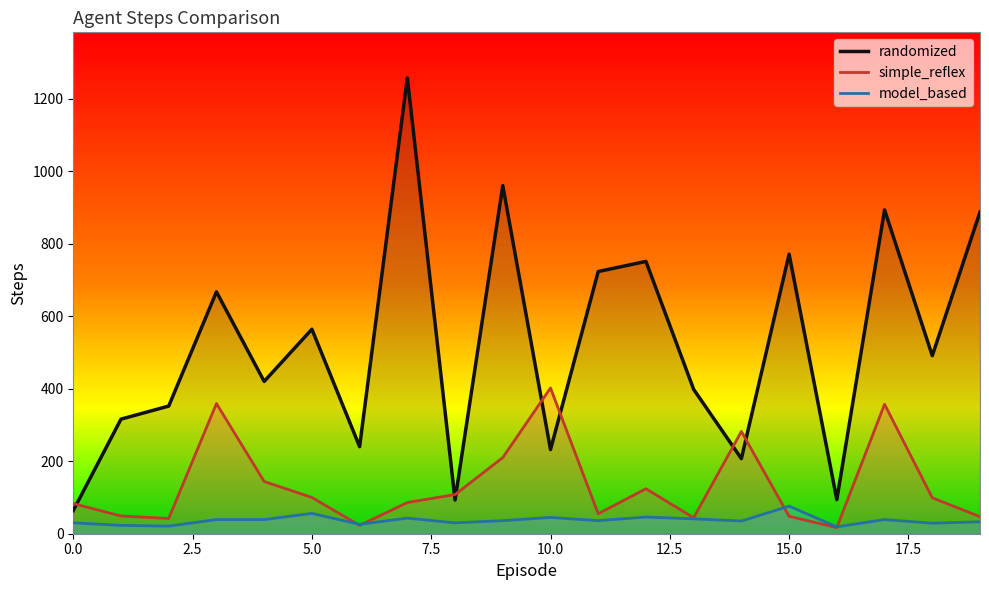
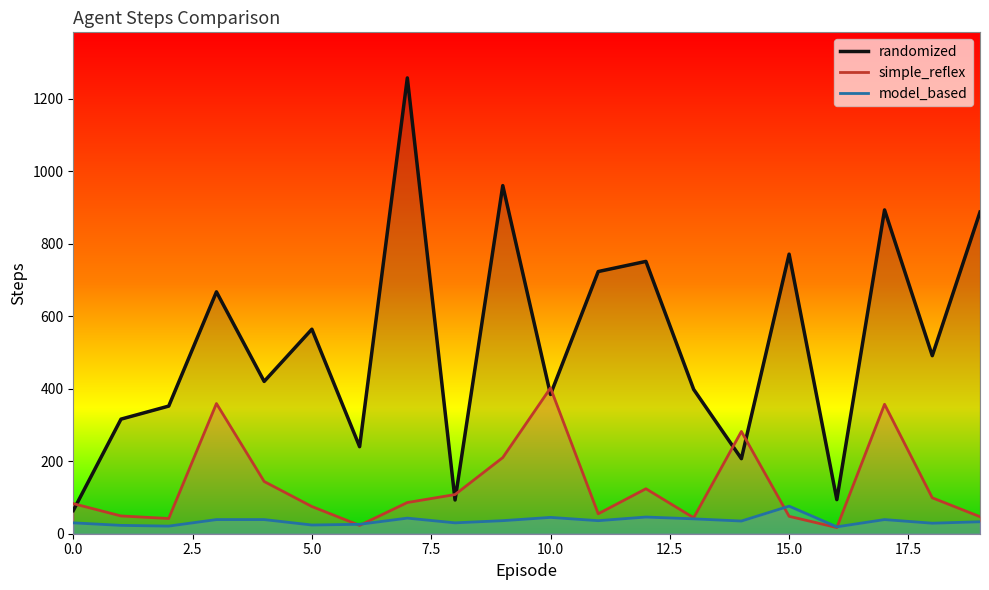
  {
    "randomized": {
      "0.0": 60,
      "5.0": 560,
-     "10.0": 230,
+     "10.0": 380,
      "15.0": 770
    },
    "simple_reflex": {
      "0.0": 80,
-     "5.0": 100,
+     "5.0": 80,
      "10.0": 400,
      "15.0": 50
    },
    "model_based": {
      "0.0": 30,
-     "5.0": 60,
+     "5.0": 20,
      "10.0": 50,
      "15.0": 80
    }
  }
